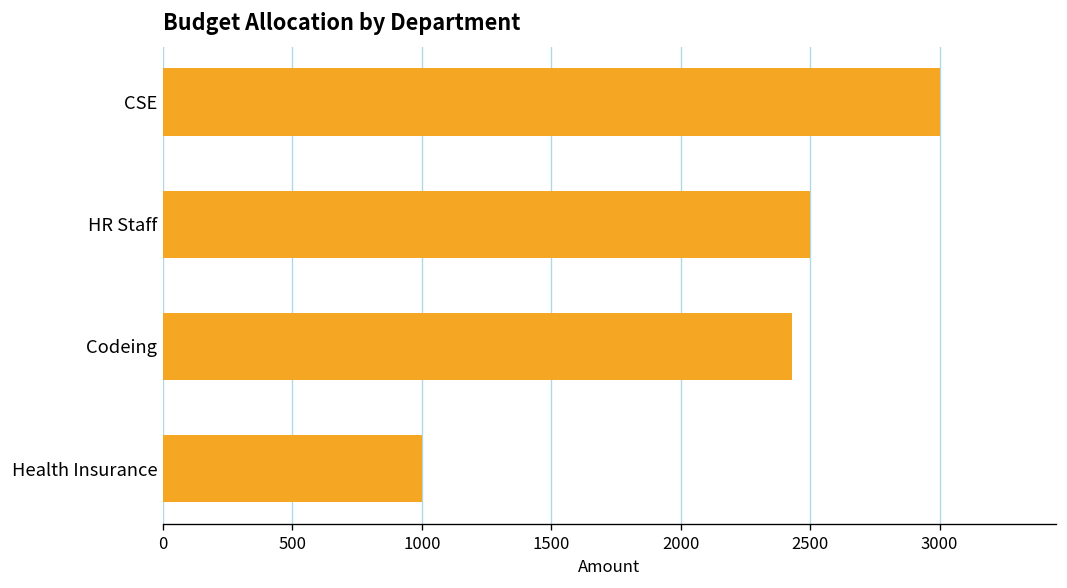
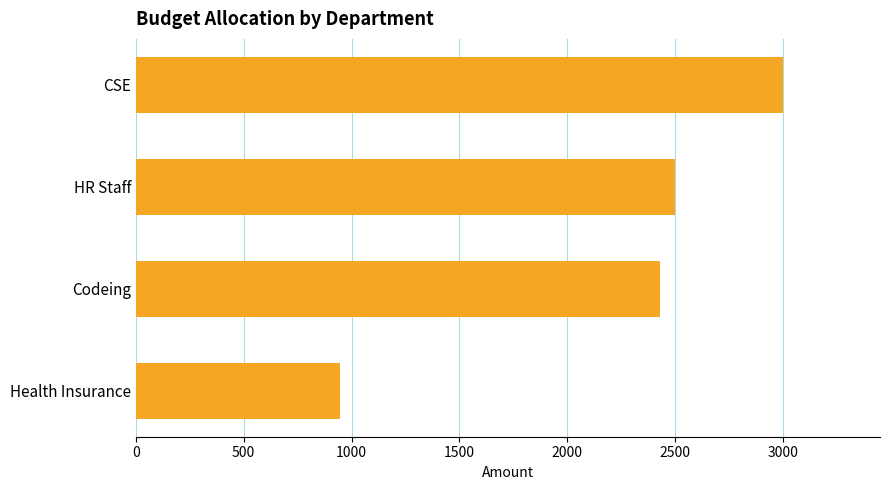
  {
    "CSE": 3000,
    "HR Staff": 2500,
    "Codeing": 2430,
-   "Health Insurance": 1000
+   "Health Insurance": 950
  }
